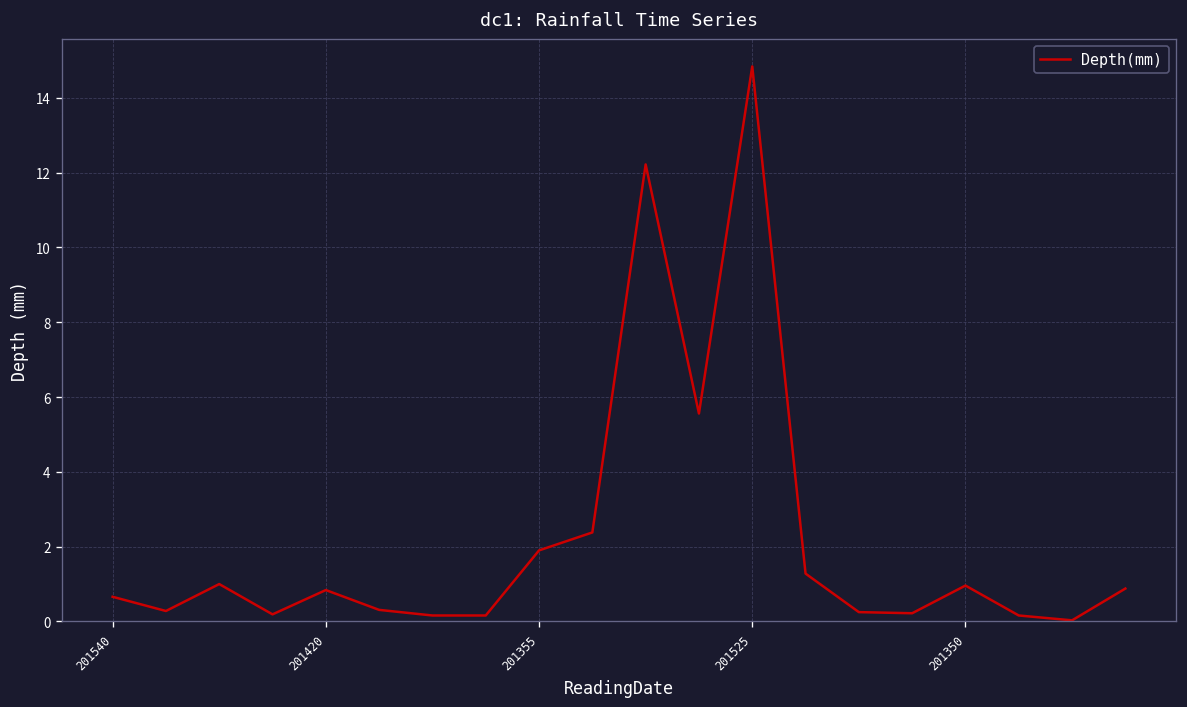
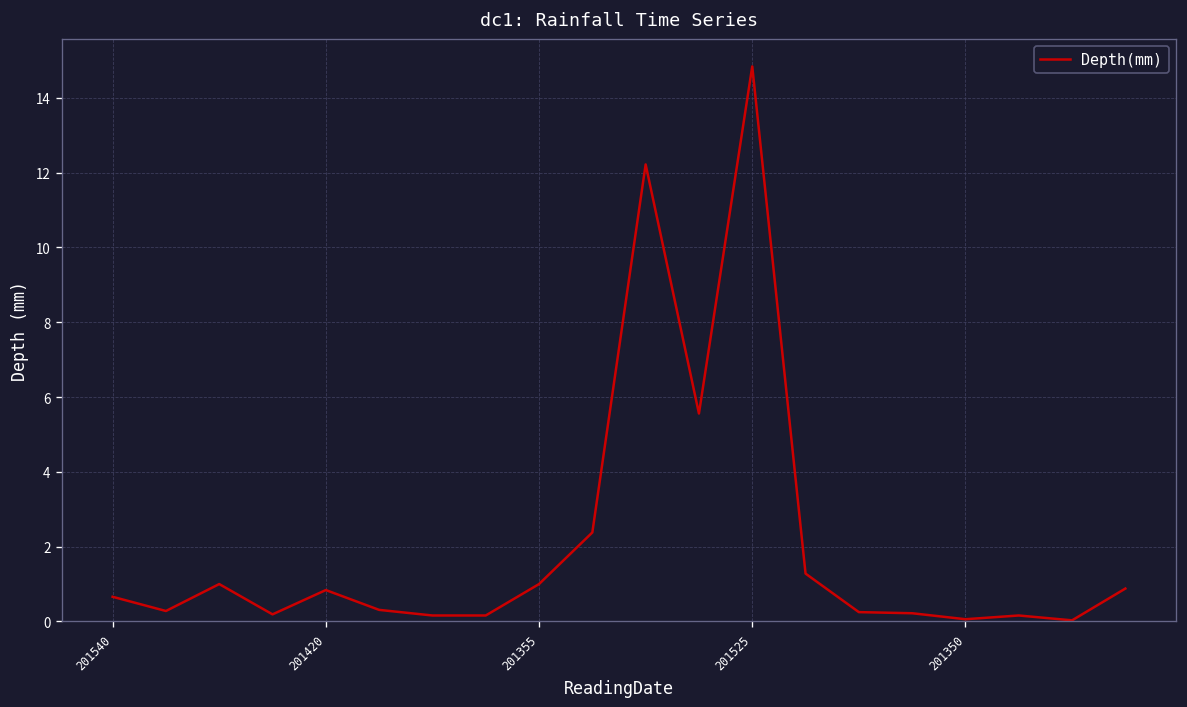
  {
    "201540": 0.7,
    "201420": 0.8,
-   "201355": 1.9,
+   "201355": 1.0,
    "201525": 14.8,
-   "201350": 1.0
+   "201350": 0.1
  }
